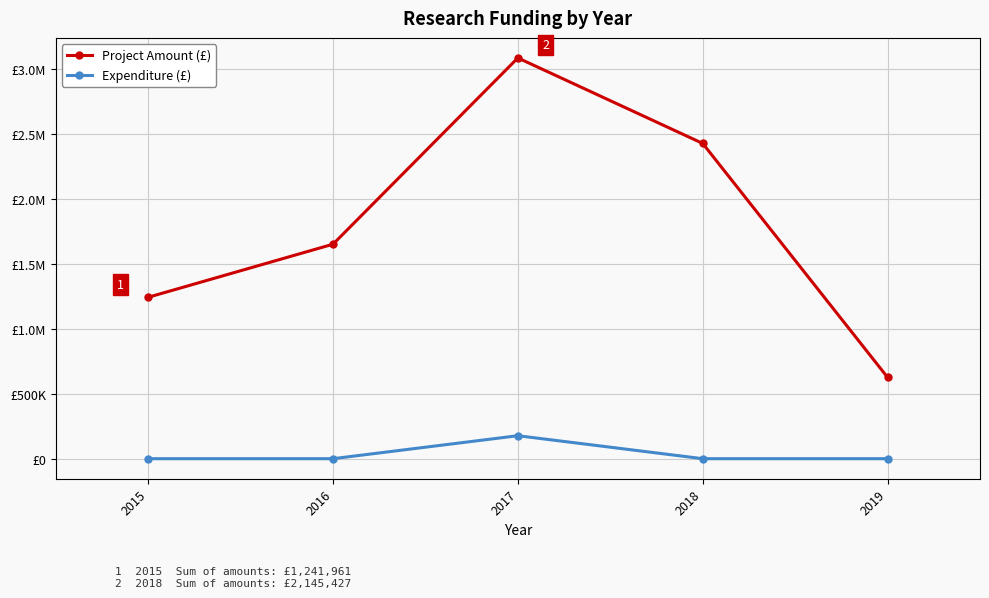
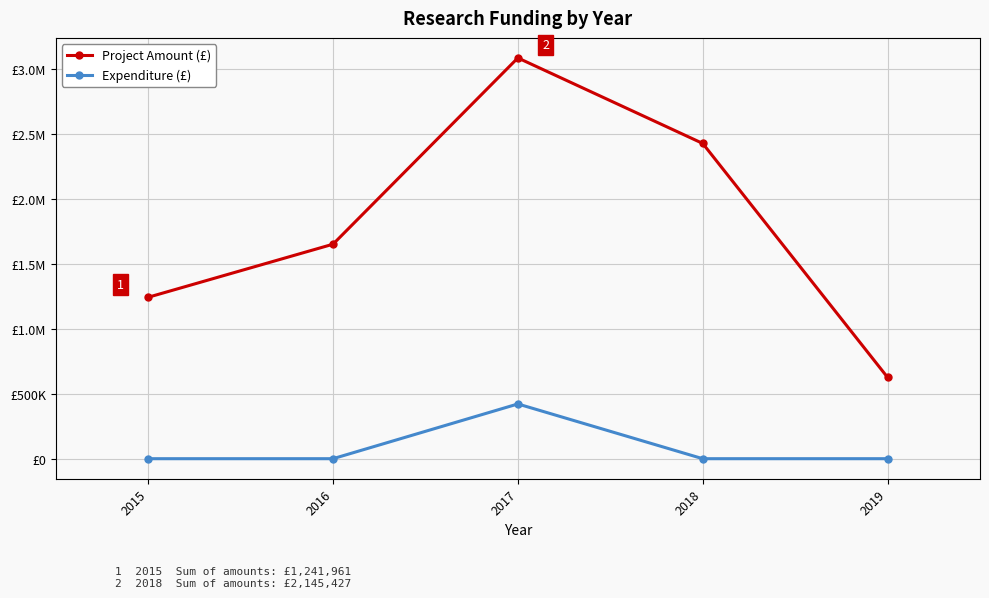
  {
    "Project Amount (£)": {
      "2015": "£1240000",
      "2016": "£1650000",
      "2017": "£3080000",
      "2018": "£2430000",
      "2019": "£630000"
    },
    "Expenditure (£)": {
      "2015": "£0",
      "2016": "£0",
-     "2017": "£180000",
+     "2017": "£420000",
      "2018": "£0",
      "2019": "£0"
    }
  }
